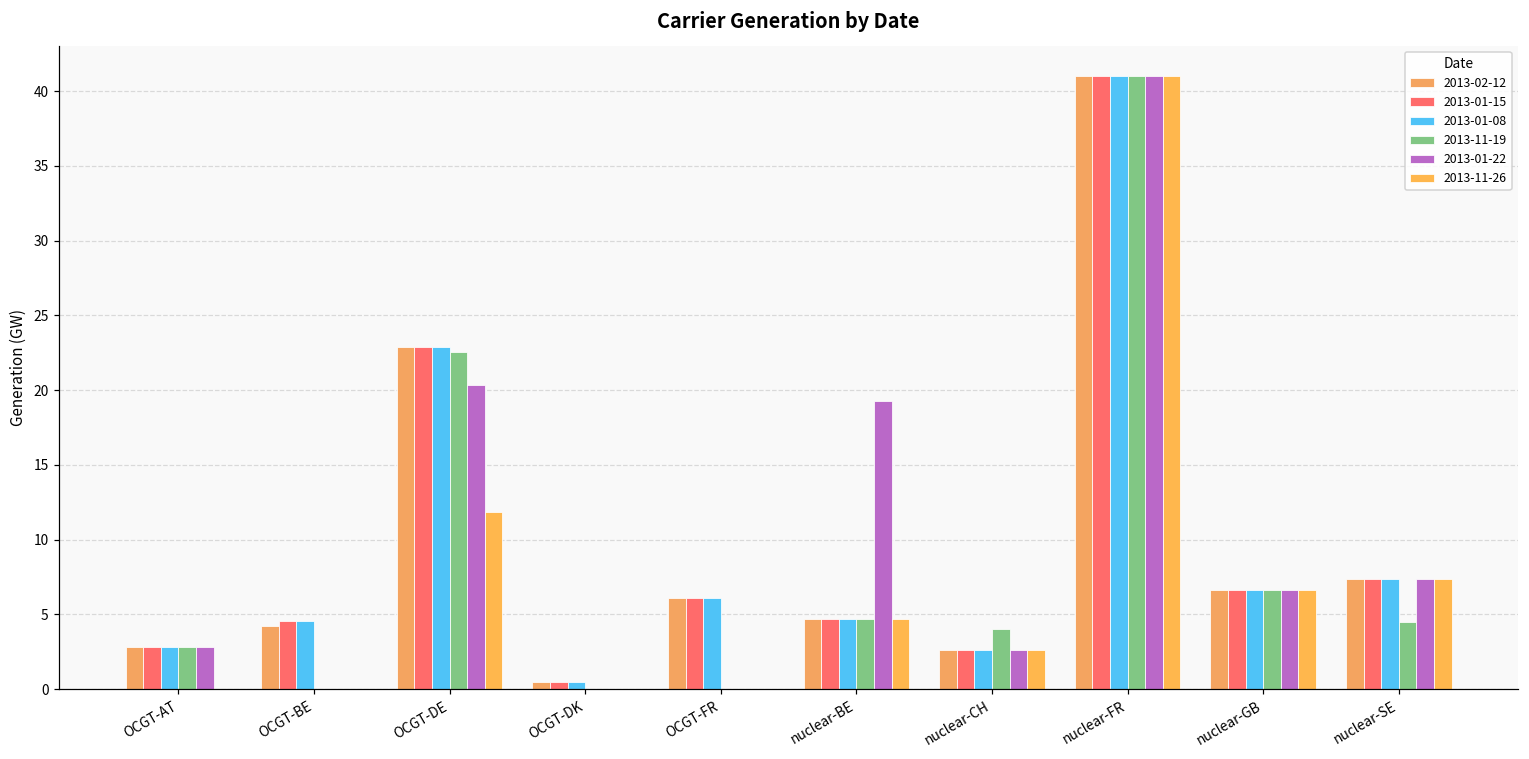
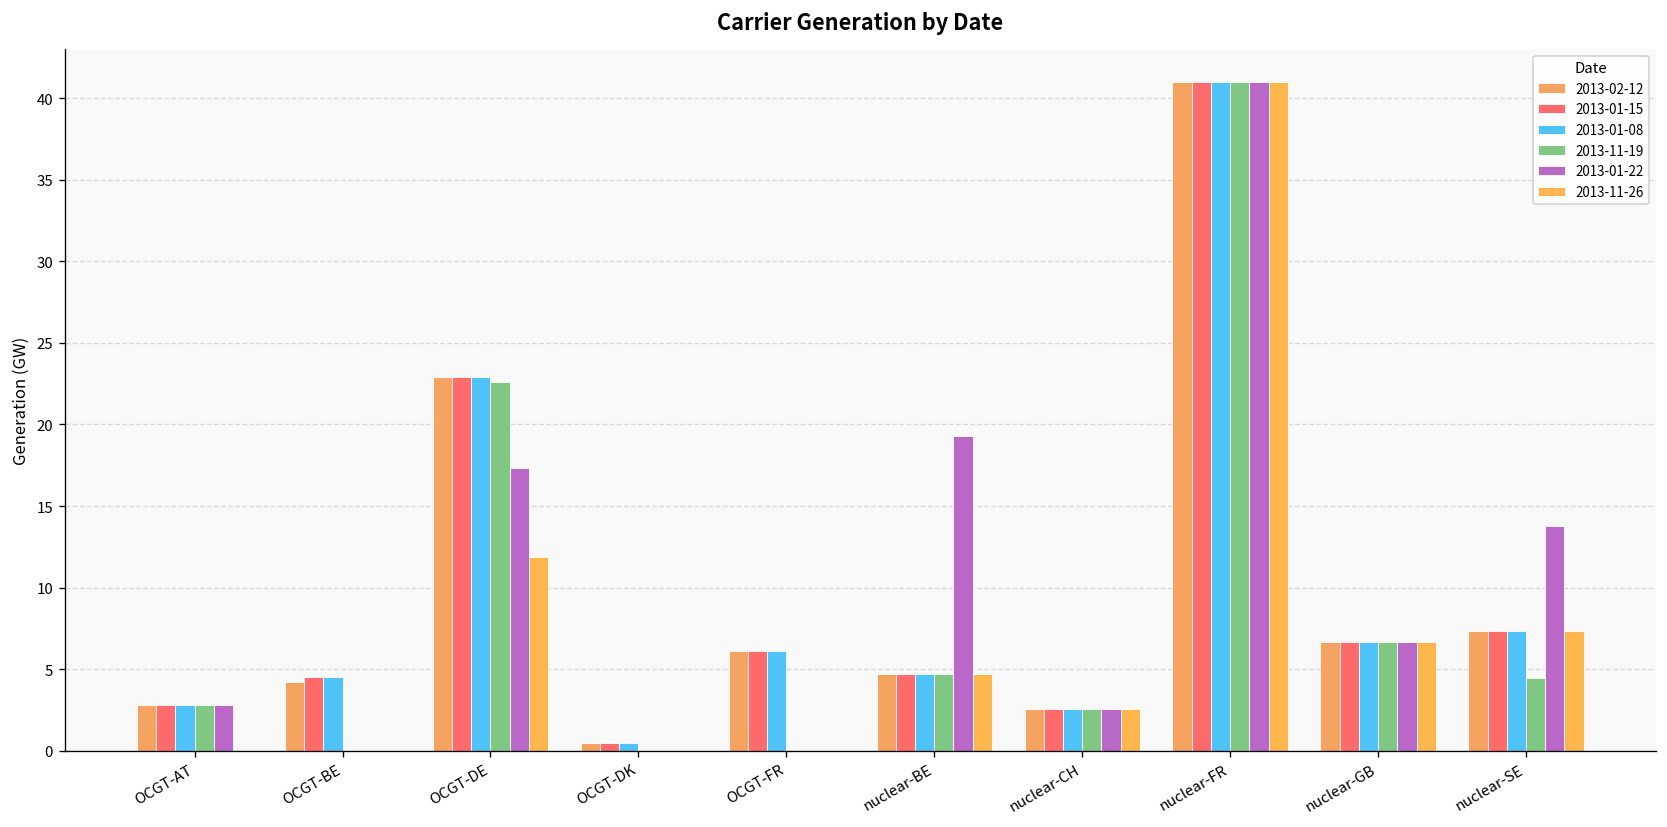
  {
    "2013-01-08": {
      "OCGT-AT": 2.8,
      "OCGT-BE": 4.5,
      "OCGT-DE": 22.9,
      "OCGT-DK": 0.5,
      "OCGT-FR": 6.1,
      "nuclear-BE": 4.7,
      "nuclear-CH": 2.6,
      "nuclear-FR": 41.0,
      "nuclear-GB": 6.7,
      "nuclear-SE": 7.3
    },
    "2013-11-19": {
      "OCGT-AT": 2.8,
      "OCGT-BE": 0.0,
      "OCGT-DE": 22.6,
      "OCGT-DK": 0.0,
      "OCGT-FR": 0.0,
      "nuclear-BE": 4.7,
-     "nuclear-CH": 4.0,
+     "nuclear-CH": 2.6,
      "nuclear-FR": 41.0,
      "nuclear-GB": 6.7,
      "nuclear-SE": 4.5
    },
    "2013-01-22": {
      "OCGT-AT": 2.8,
      "OCGT-BE": 0.0,
-     "OCGT-DE": 20.4,
+     "OCGT-DE": 17.3,
      "OCGT-DK": 0.0,
      "OCGT-FR": 0.0,
      "nuclear-BE": 19.3,
      "nuclear-CH": 2.6,
      "nuclear-FR": 41.0,
      "nuclear-GB": 6.7,
-     "nuclear-SE": 7.3
+     "nuclear-SE": 13.8
    }
  }
